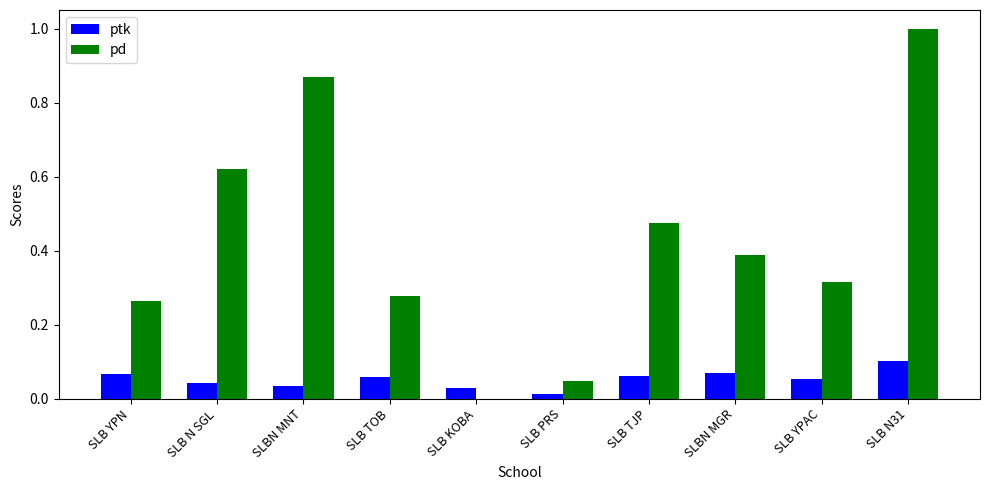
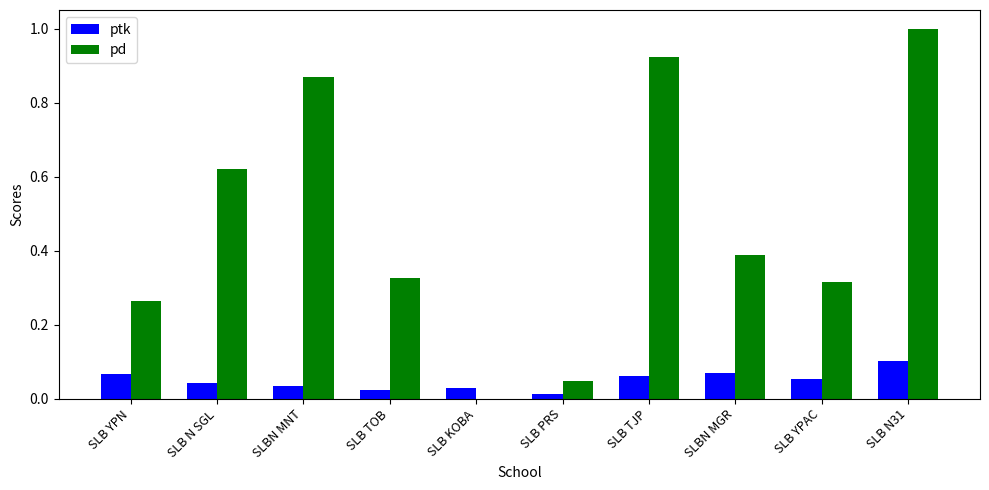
  {
    "ptk": {
      "SLB YPN": 0.07,
      "SLB N SGL": 0.04,
      "SLBN MNT": 0.03,
-     "SLB TOB": 0.06,
+     "SLB TOB": 0.02,
      "SLB KOBA": 0.03,
      "SLB PRS": 0.01,
      "SLB TJP": 0.06,
      "SLBN MGR": 0.07,
      "SLB YPAC": 0.05,
      "SLB N31": 0.10
    },
    "pd": {
      "SLB YPN": 0.26,
      "SLB N SGL": 0.62,
      "SLBN MNT": 0.87,
-     "SLB TOB": 0.28,
+     "SLB TOB": 0.33,
      "SLB KOBA": 0.00,
      "SLB PRS": 0.05,
-     "SLB TJP": 0.47,
+     "SLB TJP": 0.92,
      "SLBN MGR": 0.39,
      "SLB YPAC": 0.32,
      "SLB N31": 1.00
    }
  }
